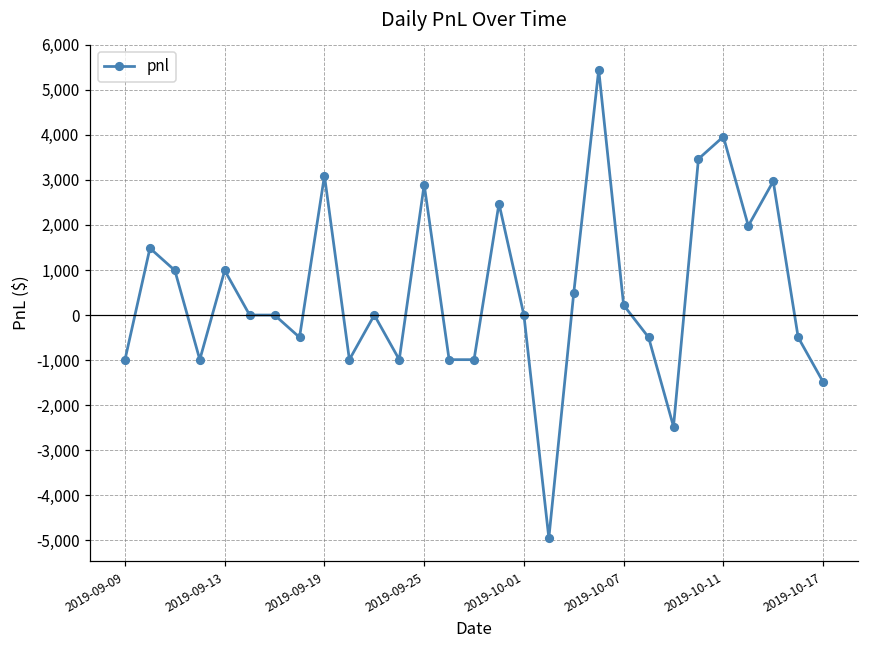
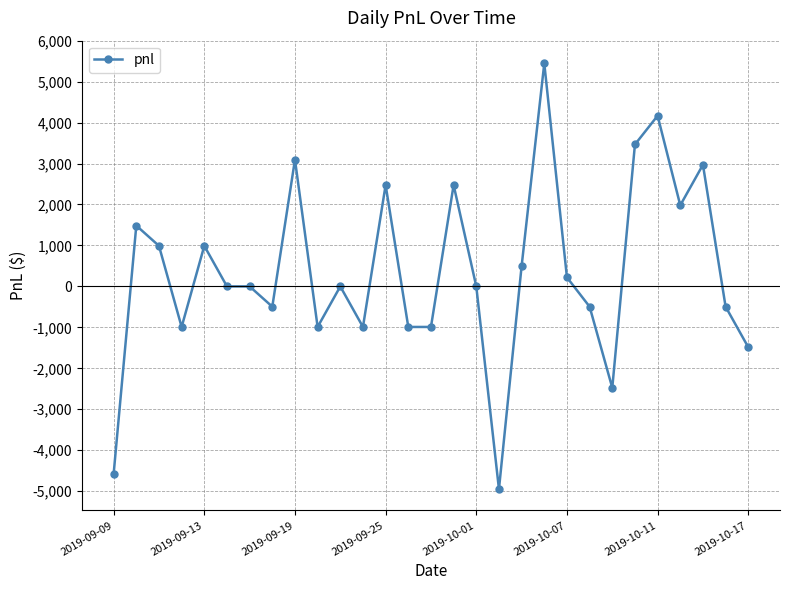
  {
-   "2019-09-09": "-1,000",
+   "2019-09-09": "-4,600",
    "2019-09-13": "1,000",
    "2019-09-19": "3,100",
-   "2019-09-25": "2,900",
+   "2019-09-25": "2,500",
    "2019-10-01": "0",
    "2019-10-07": "200",
-   "2019-10-11": "4,000",
+   "2019-10-11": "4,200",
    "2019-10-17": "-1,500"
  }
